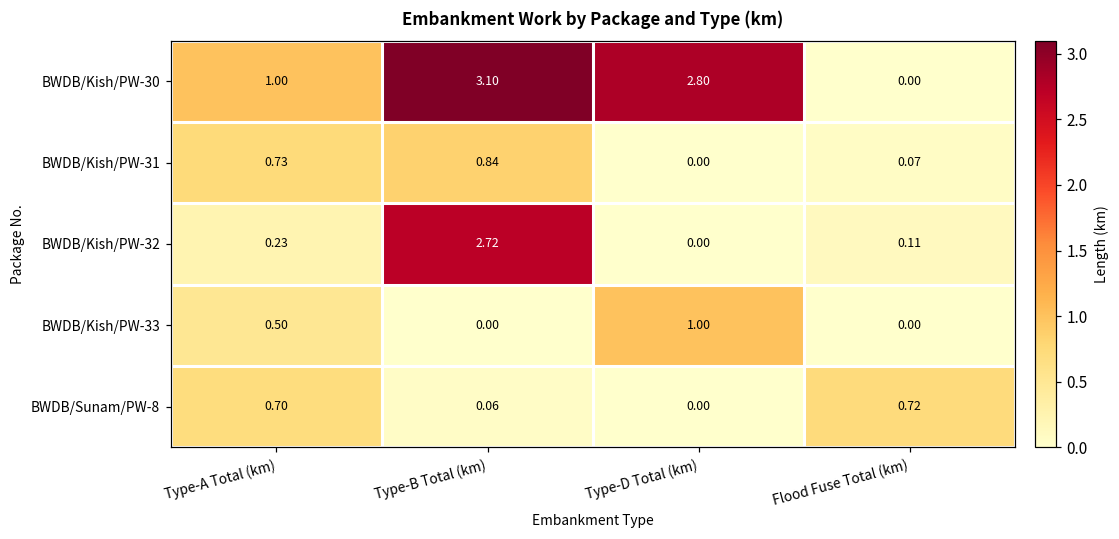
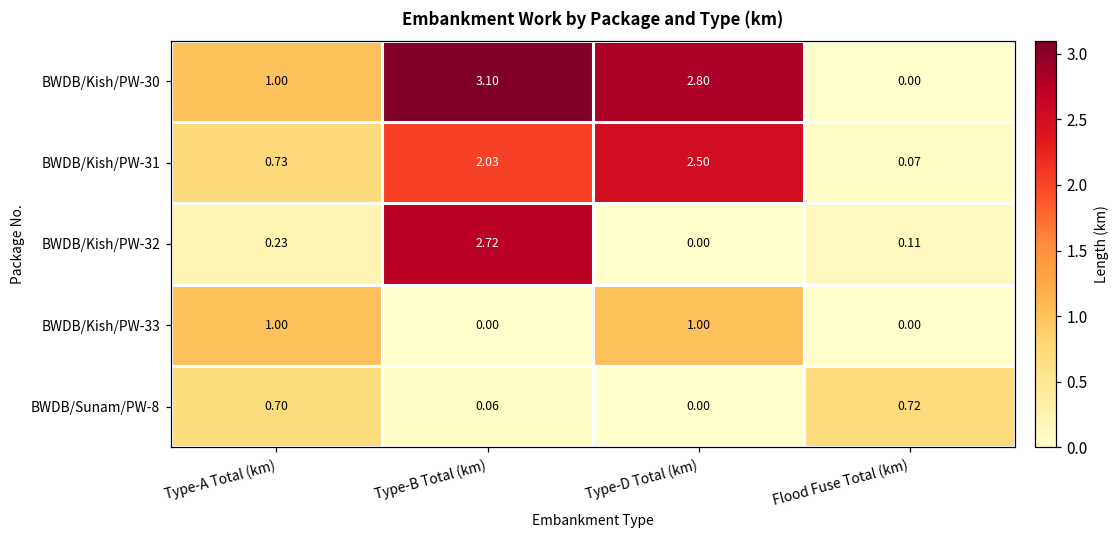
  {
    "BWDB/Kish/PW-30": {
      "Type-A Total (km)": 1.00,
      "Type-B Total (km)": 3.10,
      "Type-D Total (km)": 2.80,
      "Flood Fuse Total (km)": 0.00
    },
    "BWDB/Kish/PW-31": {
      "Type-A Total (km)": 0.73,
-     "Type-B Total (km)": 0.84,
-     "Type-D Total (km)": 0.00,
+     "Type-B Total (km)": 2.03,
+     "Type-D Total (km)": 2.50,
      "Flood Fuse Total (km)": 0.07
    },
    "BWDB/Kish/PW-32": {
      "Type-A Total (km)": 0.23,
      "Type-B Total (km)": 2.72,
      "Type-D Total (km)": 0.00,
      "Flood Fuse Total (km)": 0.11
    },
    "BWDB/Kish/PW-33": {
-     "Type-A Total (km)": 0.50,
+     "Type-A Total (km)": 1.00,
      "Type-B Total (km)": 0.00,
      "Type-D Total (km)": 1.00,
      "Flood Fuse Total (km)": 0.00
    },
    "BWDB/Sunam/PW-8": {
      "Type-A Total (km)": 0.70,
      "Type-B Total (km)": 0.06,
      "Type-D Total (km)": 0.00,
      "Flood Fuse Total (km)": 0.72
    }
  }
